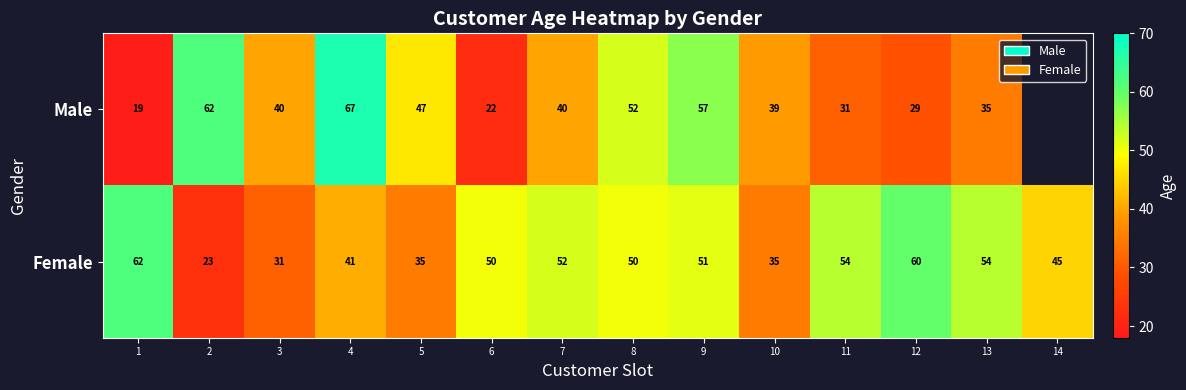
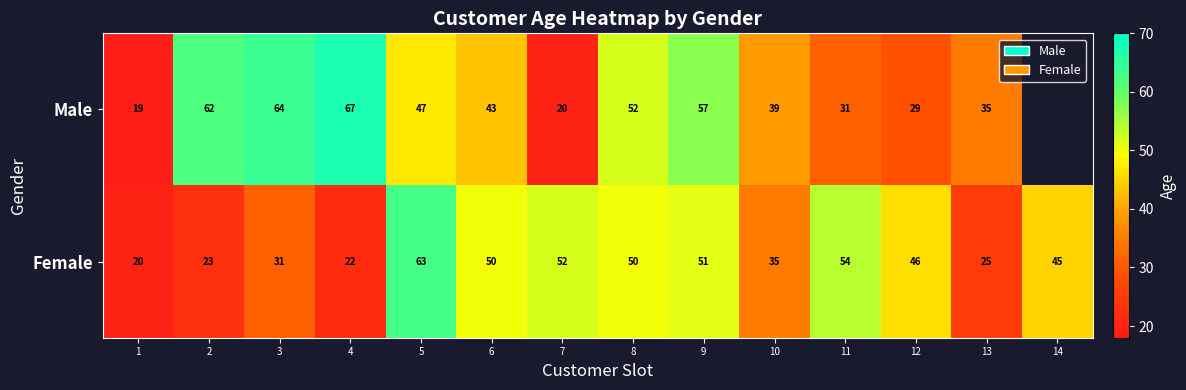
  {
    "Male": {
      "1": 19,
      "2": 62,
-     "3": 40,
+     "3": 64,
      "4": 67,
      "5": 47,
-     "6": 22,
-     "7": 40,
+     "6": 43,
+     "7": 20,
      "8": 52,
      "9": 57,
      "10": 39,
      "11": 31,
      "12": 29,
      "13": 35
    },
    "Female": {
-     "1": 62,
+     "1": 20,
      "2": 23,
      "3": 31,
-     "4": 41,
-     "5": 35,
+     "4": 22,
+     "5": 63,
      "6": 50,
      "7": 52,
      "8": 50,
      "9": 51,
      "10": 35,
      "11": 54,
-     "12": 60,
-     "13": 54,
+     "12": 46,
+     "13": 25,
      "14": 45
    }
  }
